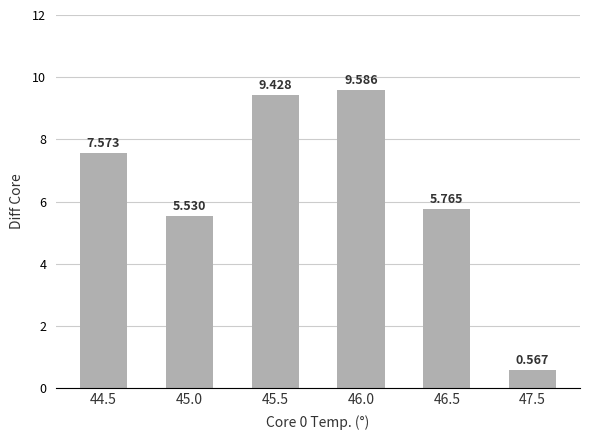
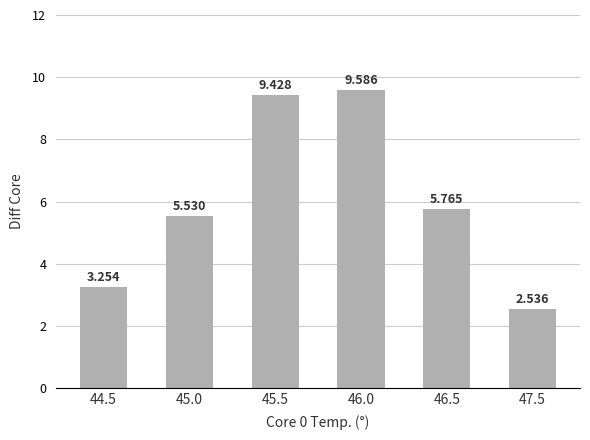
  {
-   "44.5": 7.573,
+   "44.5": 3.254,
    "45.0": 5.530,
    "45.5": 9.428,
    "46.0": 9.586,
    "46.5": 5.765,
-   "47.5": 0.567
+   "47.5": 2.536
  }
